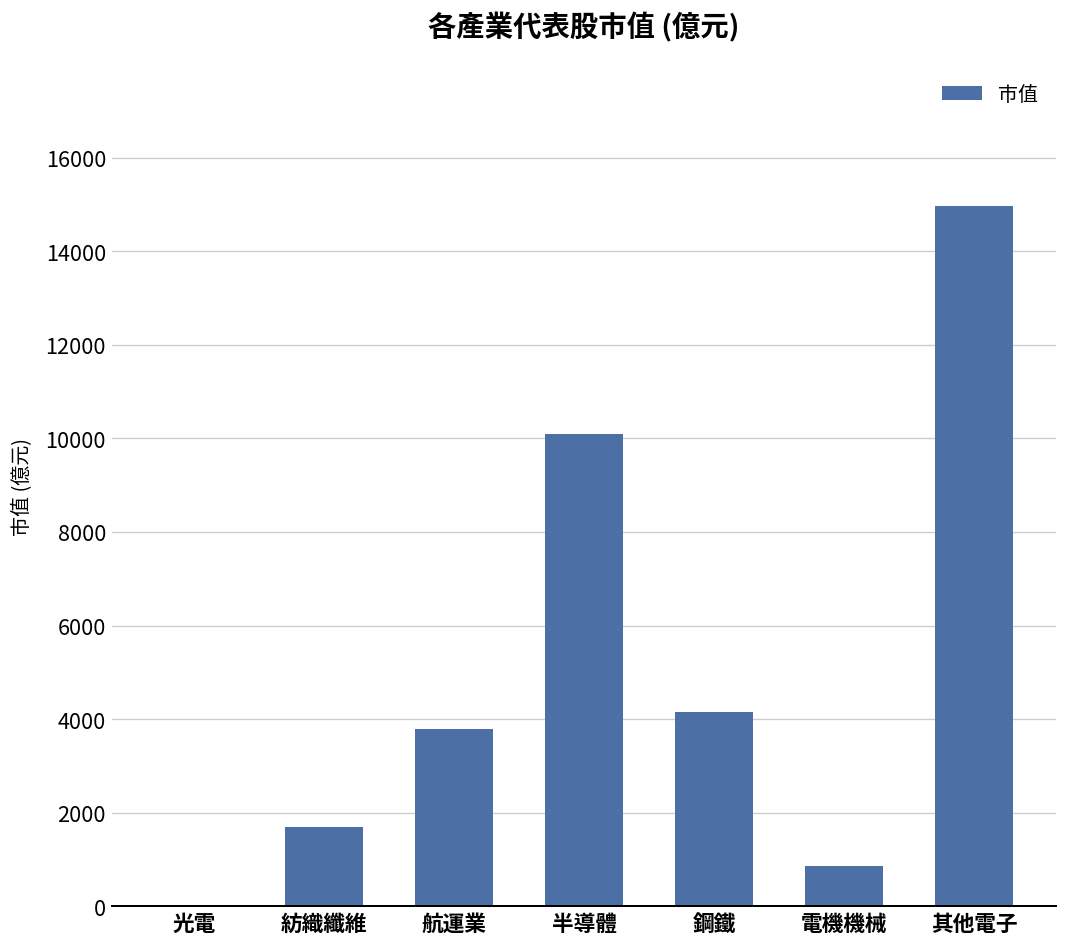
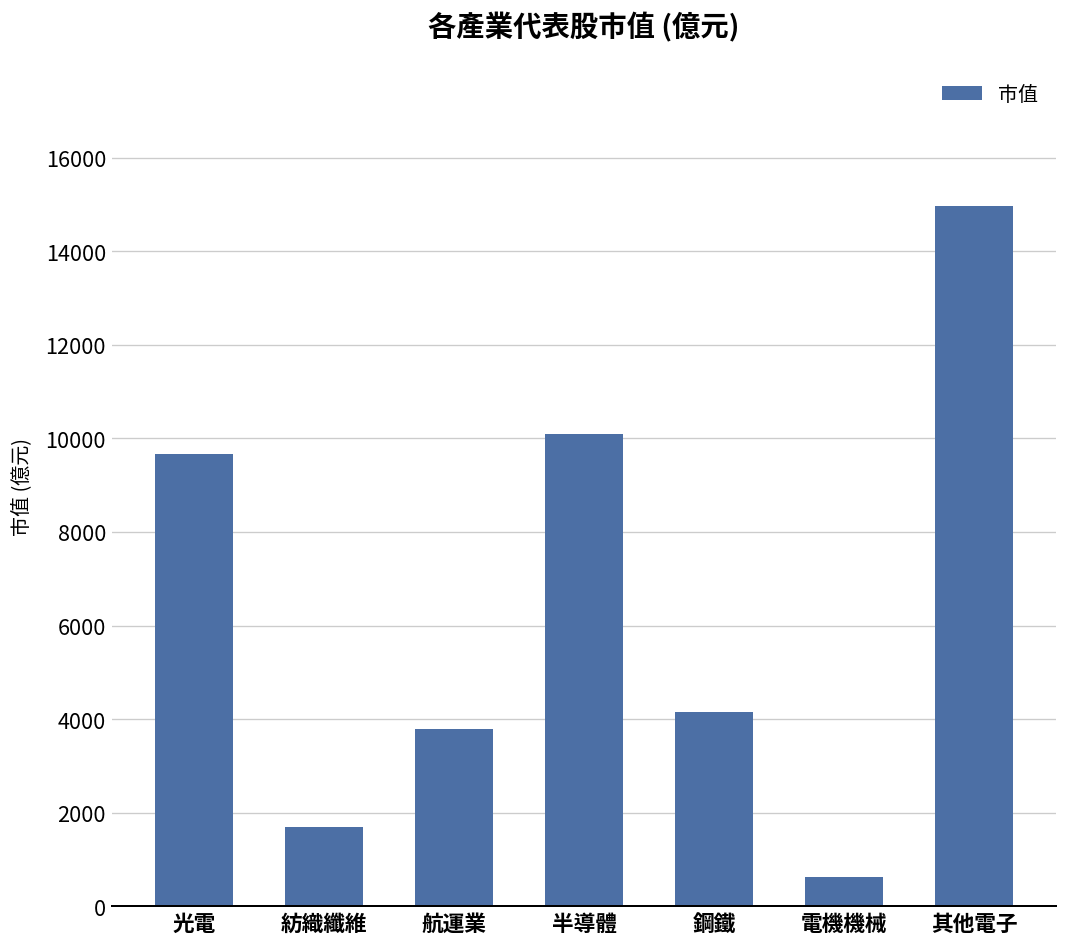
  {
-   "光電": 0,
+   "光電": 9700,
    "紡織纖維": 1700,
    "航運業": 3800,
    "半導體": 10100,
    "鋼鐵": 4200,
-   "電機機械": 900,
+   "電機機械": 600,
    "其他電子": 15000
  }
